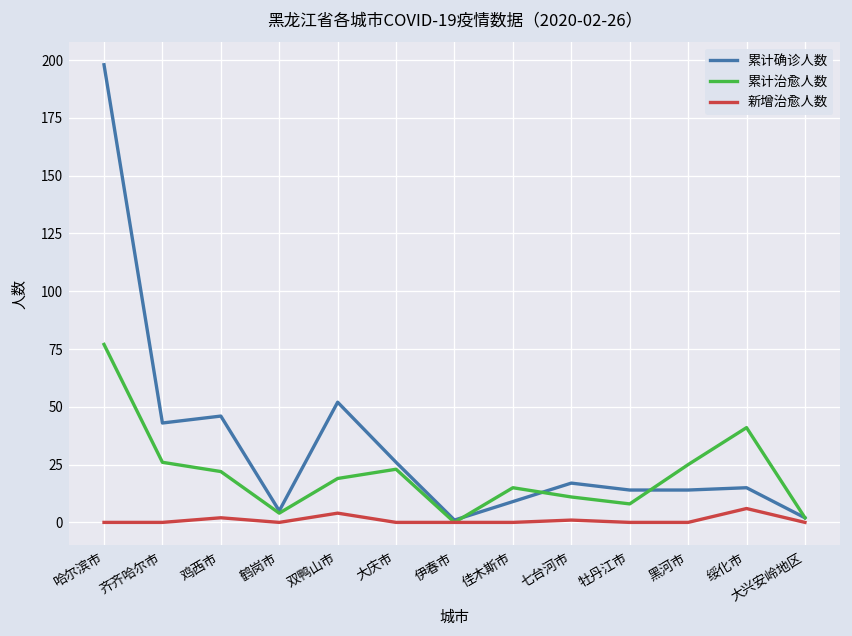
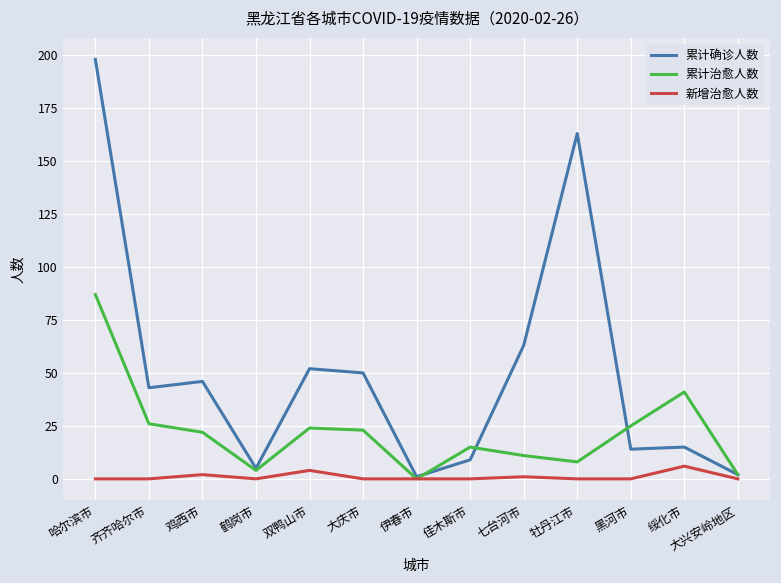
  {
    "累计确诊人数": {
      "哈尔滨市": 198,
      "齐齐哈尔市": 43,
      "鸡西市": 46,
      "双鸭山市": 52,
-     "大庆市": 26,
+     "大庆市": 50,
      "佳木斯市": 9,
-     "七台河市": 17,
-     "牡丹江市": 14,
+     "七台河市": 63,
+     "牡丹江市": 163,
      "黑河市": 14,
      "绥化市": 15
    },
    "累计治愈人数": {
-     "哈尔滨市": 77,
+     "哈尔滨市": 87,
      "齐齐哈尔市": 26,
      "鸡西市": 22,
-     "双鸭山市": 19,
+     "双鸭山市": 24,
      "大庆市": 23,
      "佳木斯市": 15,
      "七台河市": 11,
      "牡丹江市": 8,
      "黑河市": 25,
      "绥化市": 41
    },
    "新增治愈人数": {
      "哈尔滨市": 0,
      "齐齐哈尔市": 0,
      "鸡西市": 2,
      "鹤岗市": 0,
      "双鸭山市": 4,
      "大庆市": 0,
      "佳木斯市": 0,
      "七台河市": 1,
      "牡丹江市": 0,
      "黑河市": 0,
      "绥化市": 6,
      "大兴安岭地区": 0
    }
  }
